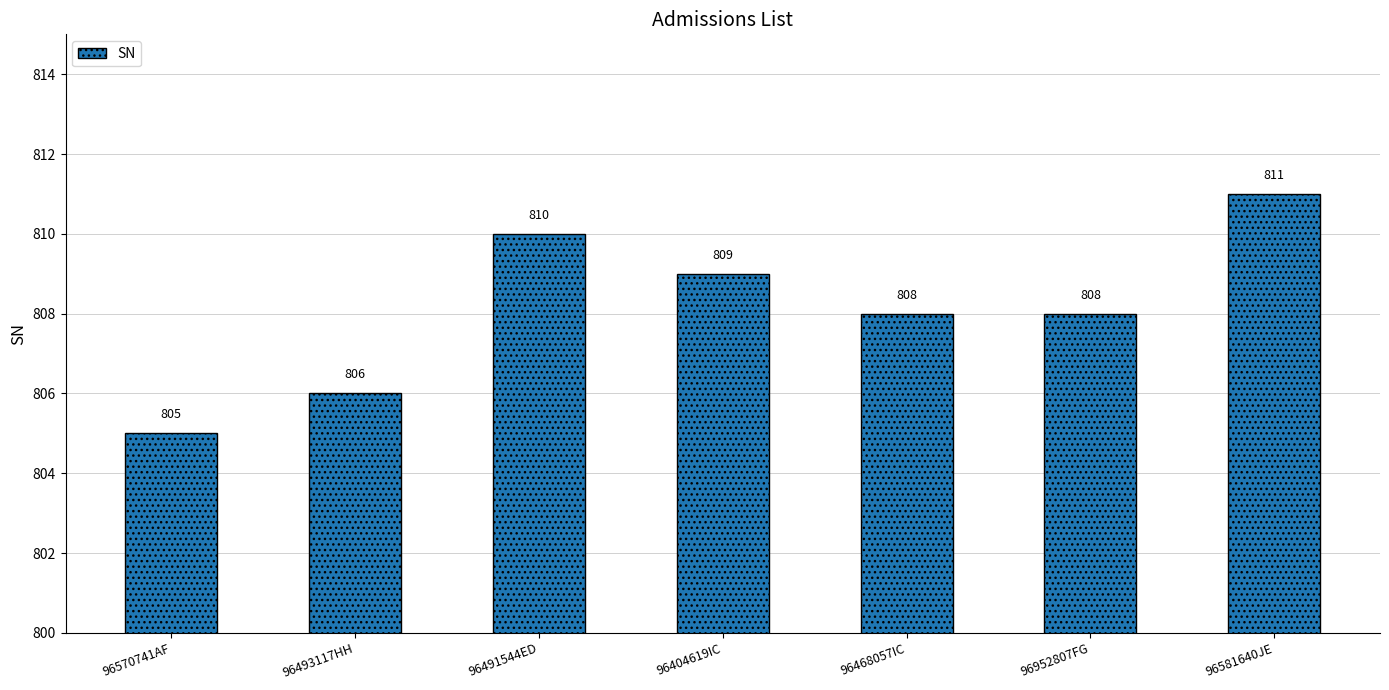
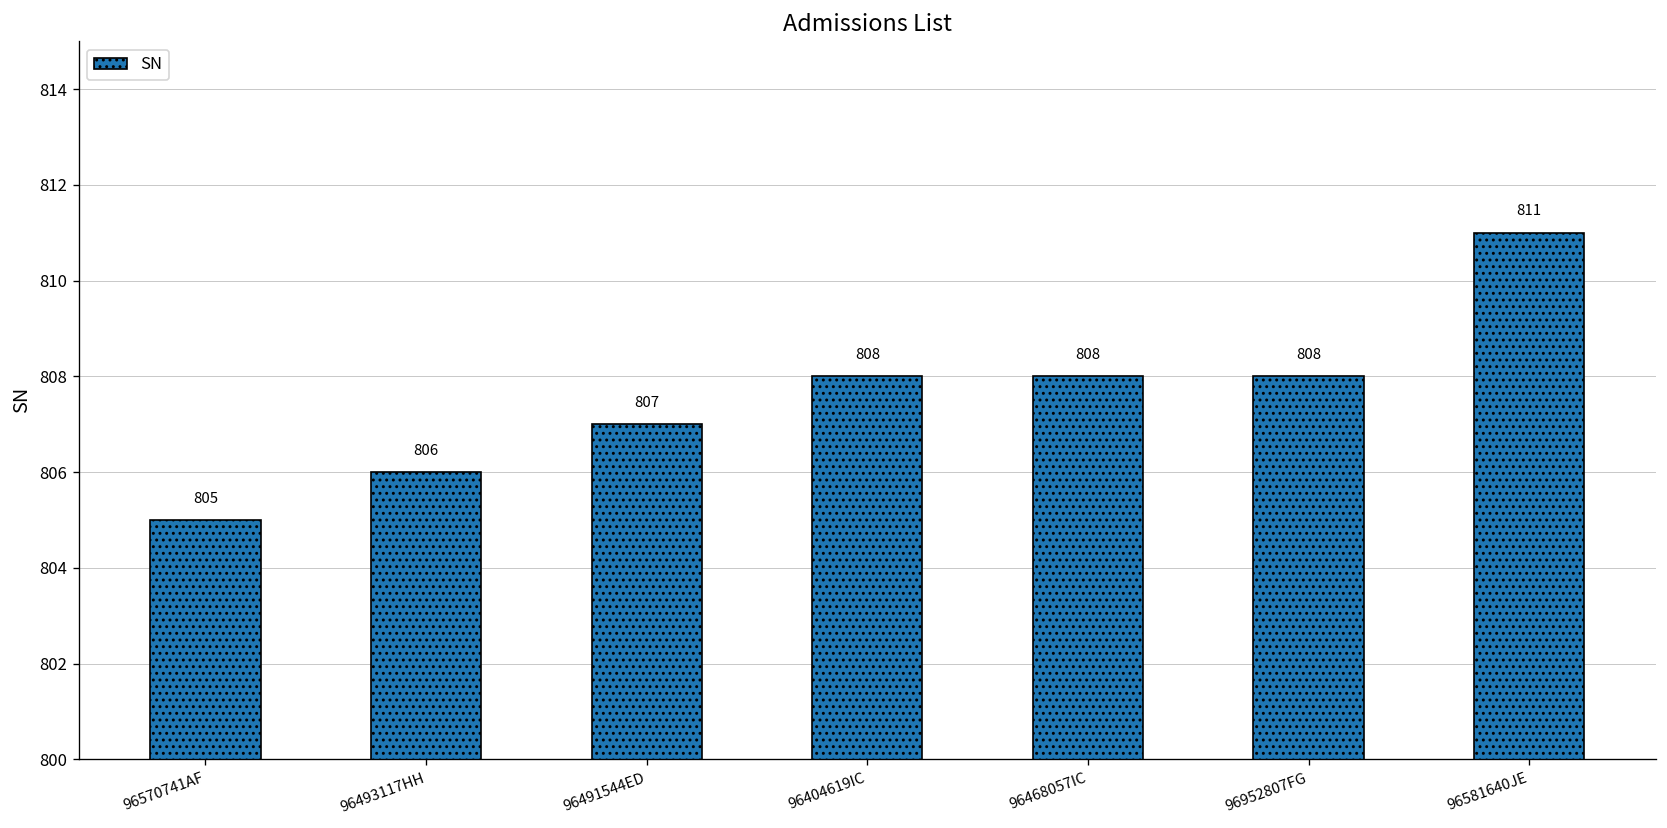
  {
    "96570741AF": 805,
    "96493117HH": 806,
-   "96491544ED": 810,
-   "96404619IC": 809,
+   "96491544ED": 807,
+   "96404619IC": 808,
    "96468057IC": 808,
    "96952807FG": 808,
    "96581640JE": 811
  }
